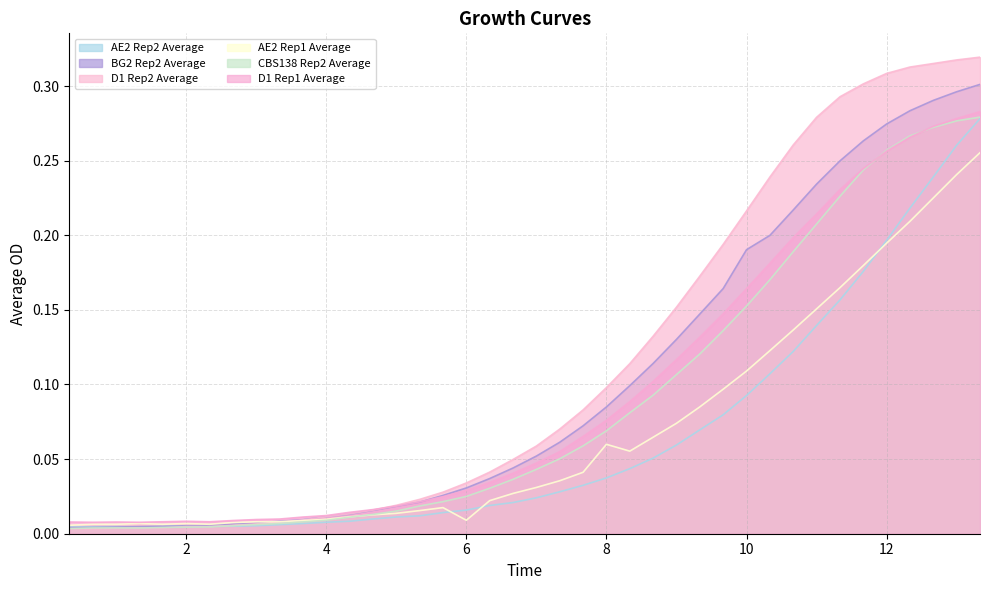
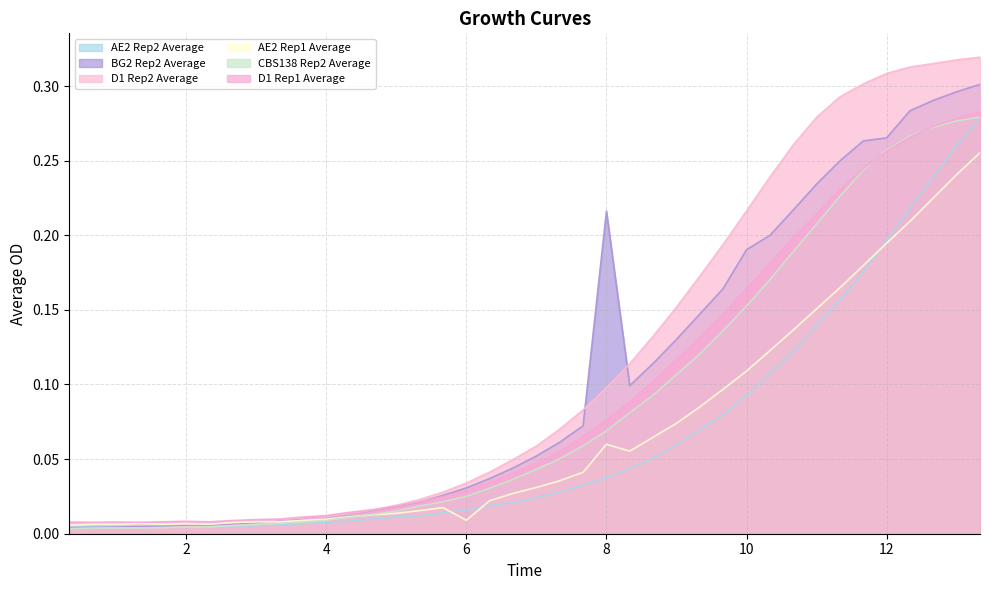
  {
    "BG2 Rep2 Average": {
-     "8": 0.085,
+     "8": 0.216,
      "10": 0.190,
-     "12": 0.275
+     "12": 0.265
    },
    "AE2 Rep1 Average": {
      "6": 0.009,
      "8": 0.060,
      "10": 0.109,
      "12": 0.195
    }
  }
